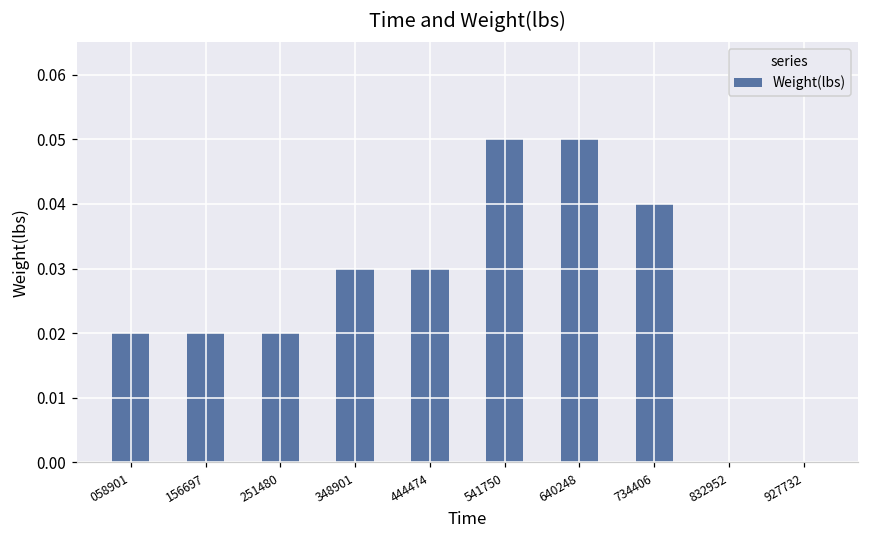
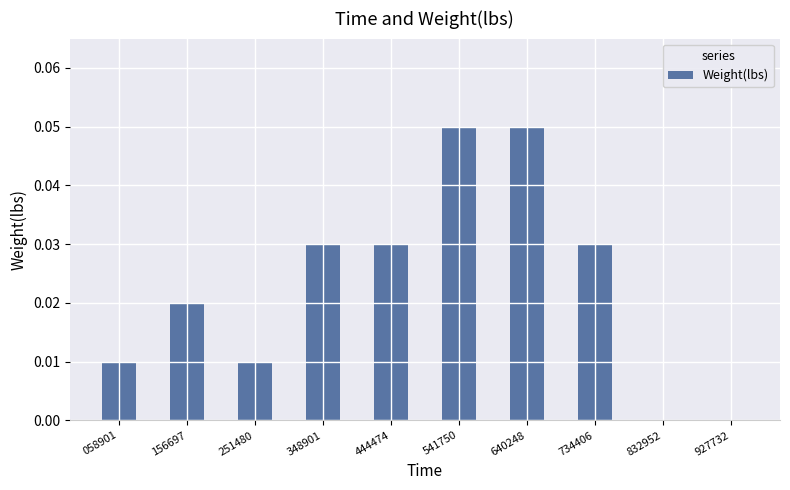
  {
-   "058901": 0.02,
+   "058901": 0.01,
    "156697": 0.02,
-   "251480": 0.02,
+   "251480": 0.01,
    "348901": 0.03,
    "444474": 0.03,
    "541750": 0.05,
    "640248": 0.05,
-   "734406": 0.04,
+   "734406": 0.03,
    "832952": 0.00,
    "927732": 0.00
  }
